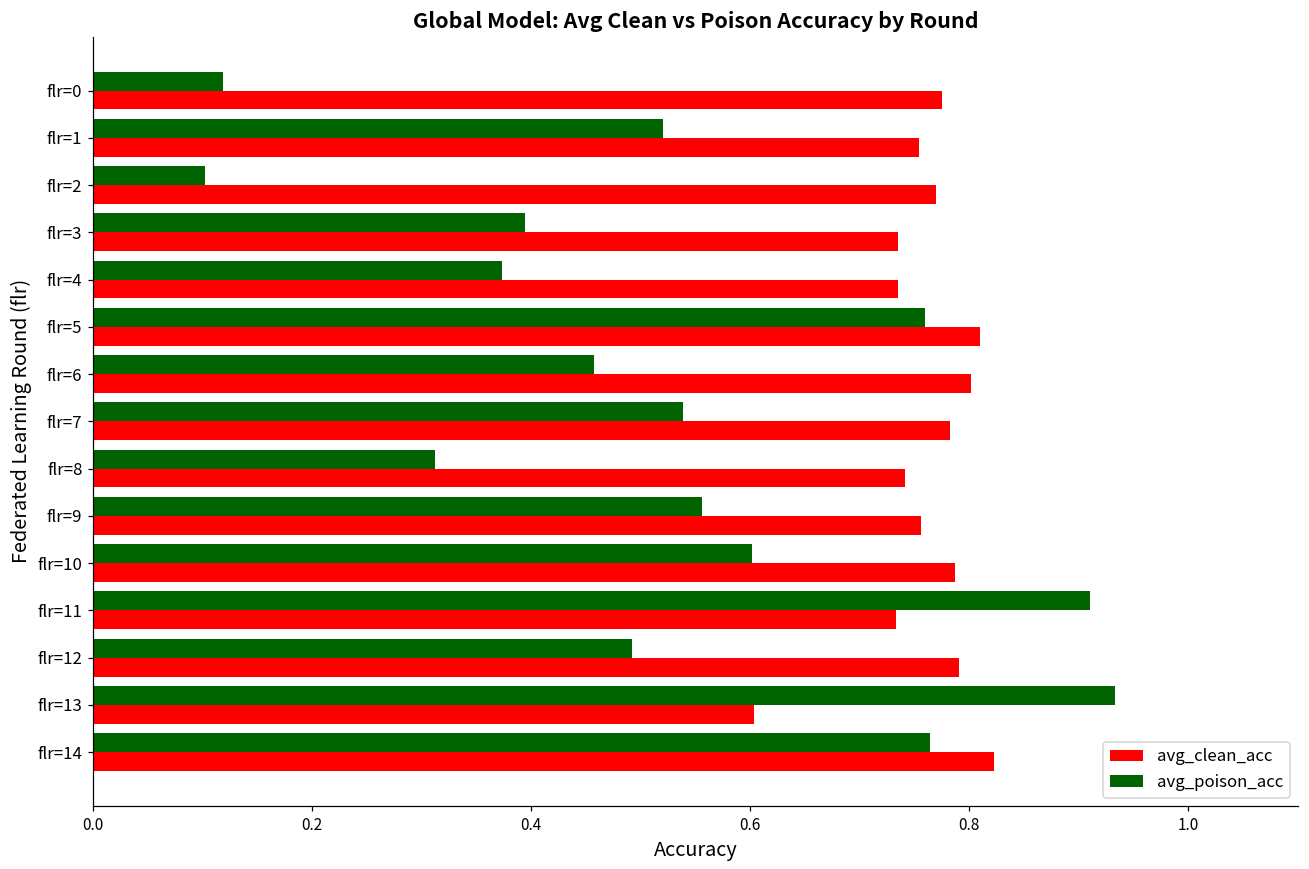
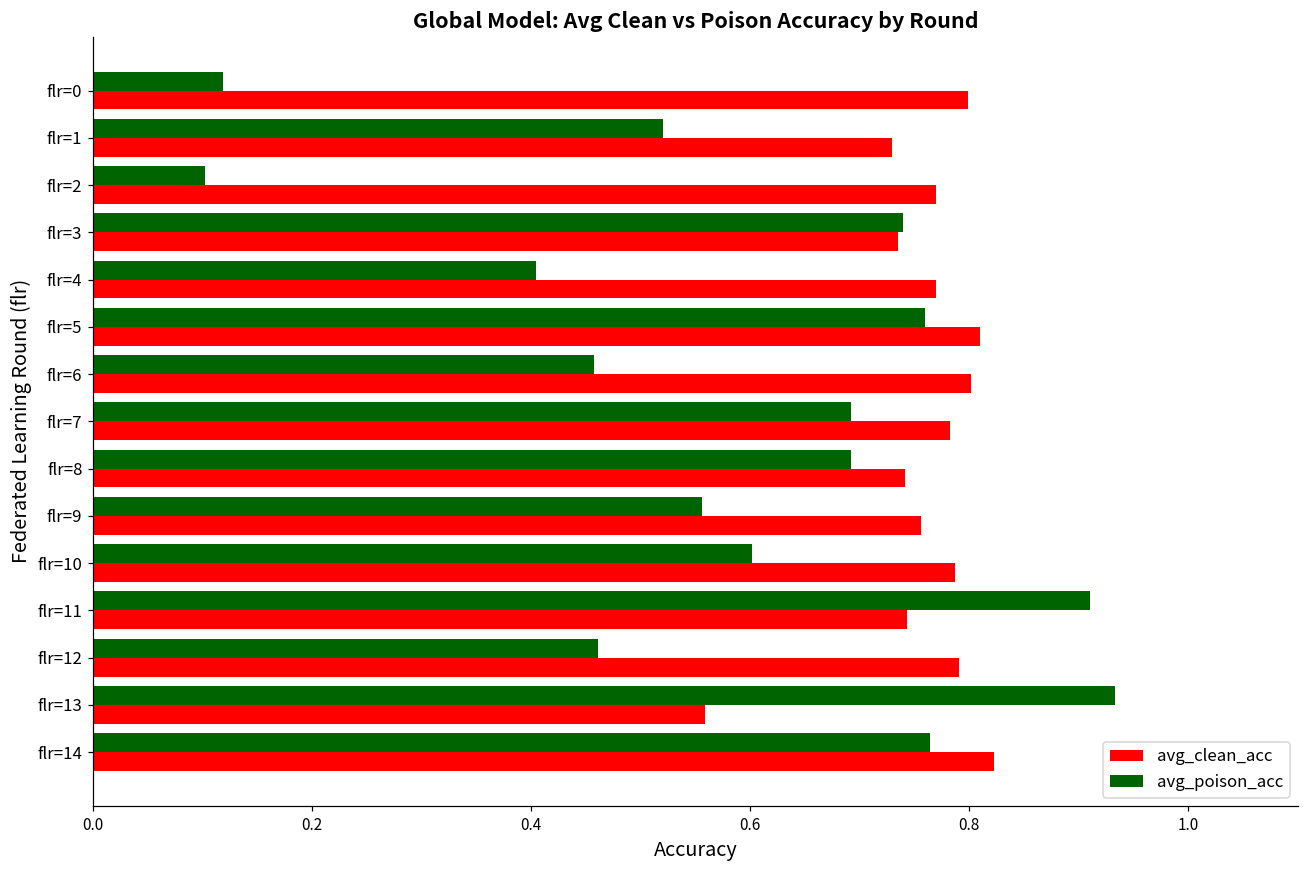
  {
    "avg_clean_acc": {
-     "flr=0": 0.78,
-     "flr=1": 0.75,
+     "flr=0": 0.80,
+     "flr=1": 0.73,
      "flr=2": 0.77,
      "flr=3": 0.73,
-     "flr=4": 0.73,
+     "flr=4": 0.77,
      "flr=5": 0.81,
      "flr=6": 0.80,
      "flr=7": 0.78,
      "flr=8": 0.74,
      "flr=9": 0.76,
      "flr=10": 0.79,
-     "flr=11": 0.73,
+     "flr=11": 0.74,
      "flr=12": 0.79,
-     "flr=13": 0.60,
+     "flr=13": 0.56,
      "flr=14": 0.82
    },
    "avg_poison_acc": {
      "flr=0": 0.12,
      "flr=1": 0.52,
      "flr=2": 0.10,
-     "flr=3": 0.39,
-     "flr=4": 0.37,
+     "flr=3": 0.74,
+     "flr=4": 0.40,
      "flr=5": 0.76,
      "flr=6": 0.46,
-     "flr=7": 0.54,
-     "flr=8": 0.31,
+     "flr=7": 0.69,
+     "flr=8": 0.69,
      "flr=9": 0.56,
      "flr=10": 0.60,
      "flr=11": 0.91,
-     "flr=12": 0.49,
+     "flr=12": 0.46,
      "flr=13": 0.93,
      "flr=14": 0.76
    }
  }
